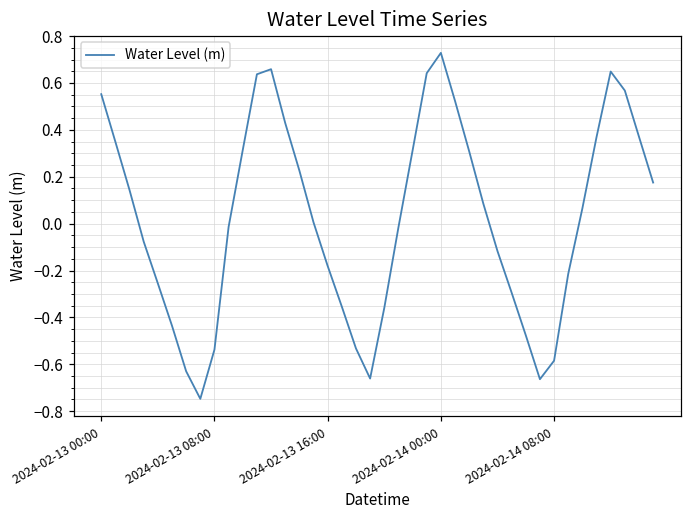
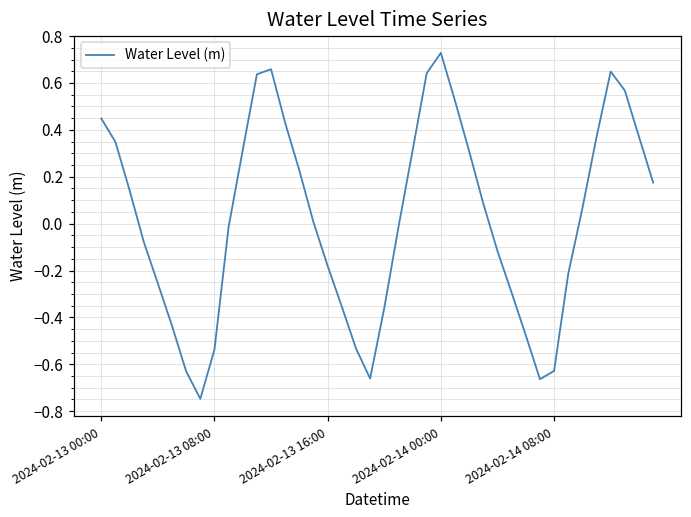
  {
-   "2024-02-13 00:00": 0.55,
+   "2024-02-13 00:00": 0.45,
    "2024-02-13 08:00": -0.54,
    "2024-02-13 16:00": -0.18,
    "2024-02-14 00:00": 0.73,
-   "2024-02-14 08:00": -0.58
+   "2024-02-14 08:00": -0.63
  }
